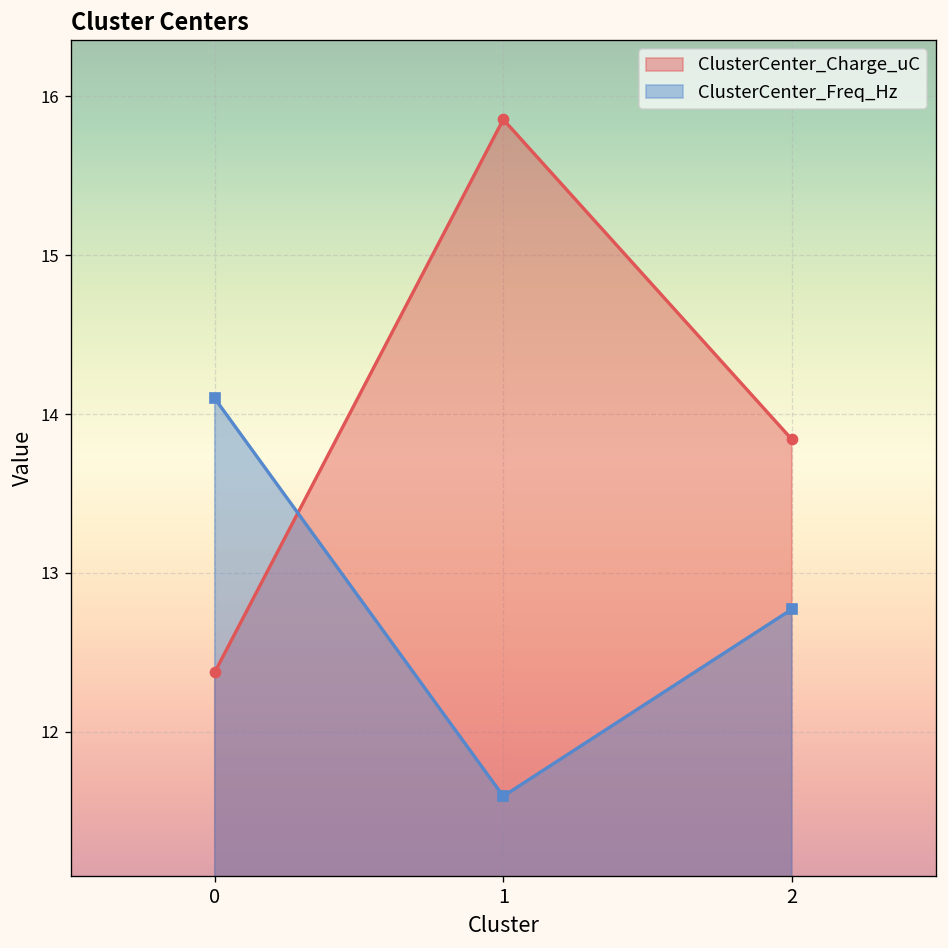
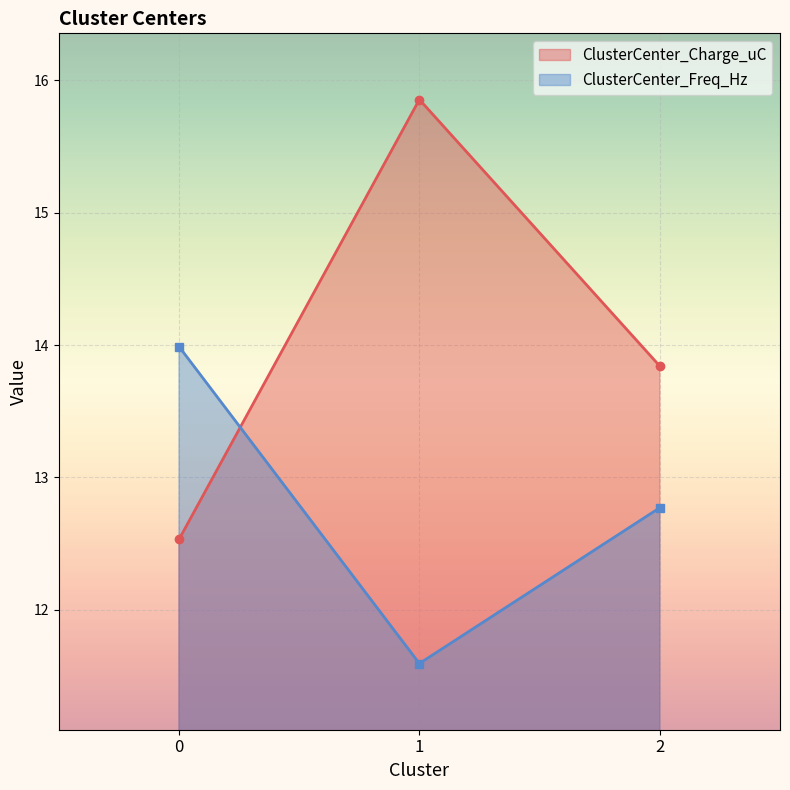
  {
    "ClusterCenter_Charge_uC": {
-     "0": 12.38,
+     "0": 12.53,
      "1": 15.85,
      "2": 13.84
    },
    "ClusterCenter_Freq_Hz": {
-     "0": 14.10,
+     "0": 13.99,
      "1": 11.59,
      "2": 12.77
    }
  }
